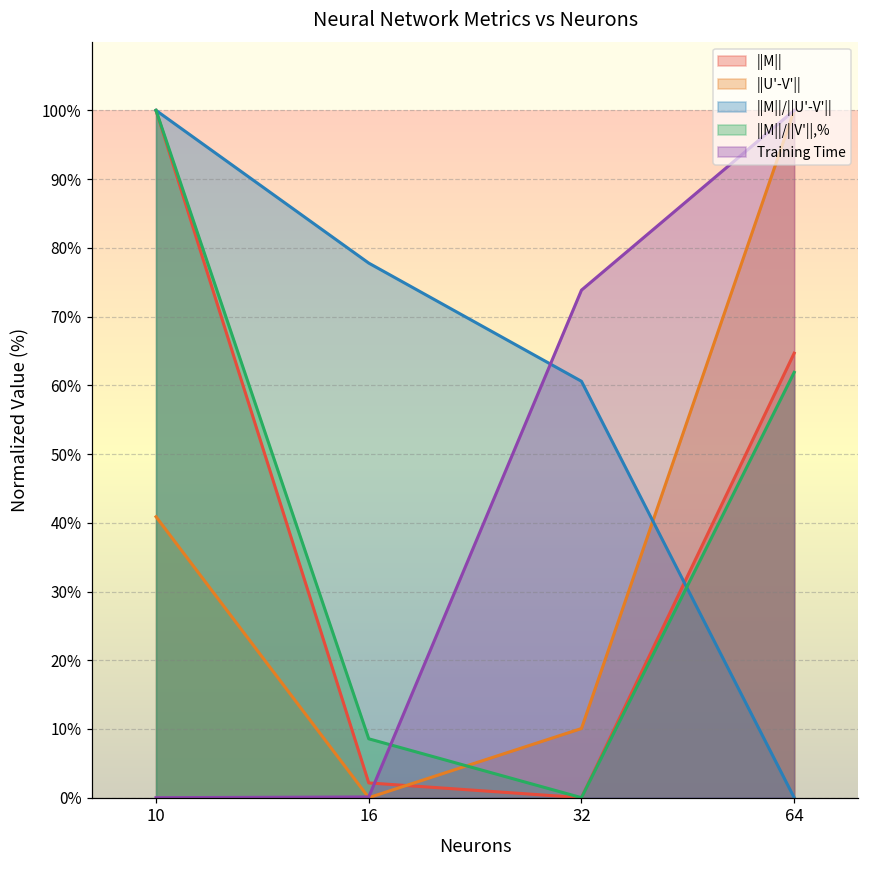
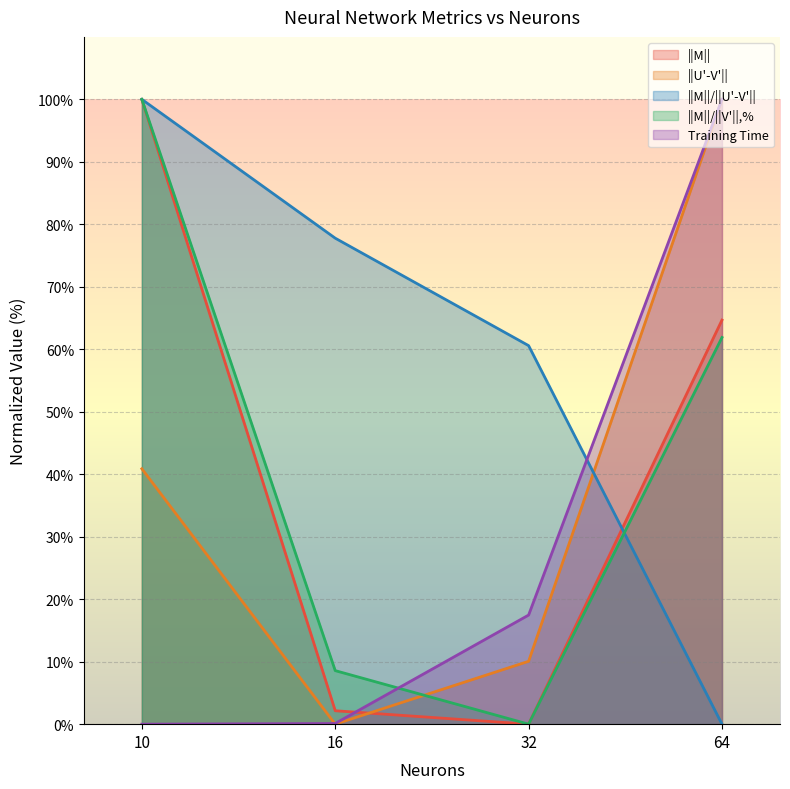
  {
    "Training Time": {
      "10": "0%",
-     "32": "74%"
+     "32": "17%"
    }
  }
